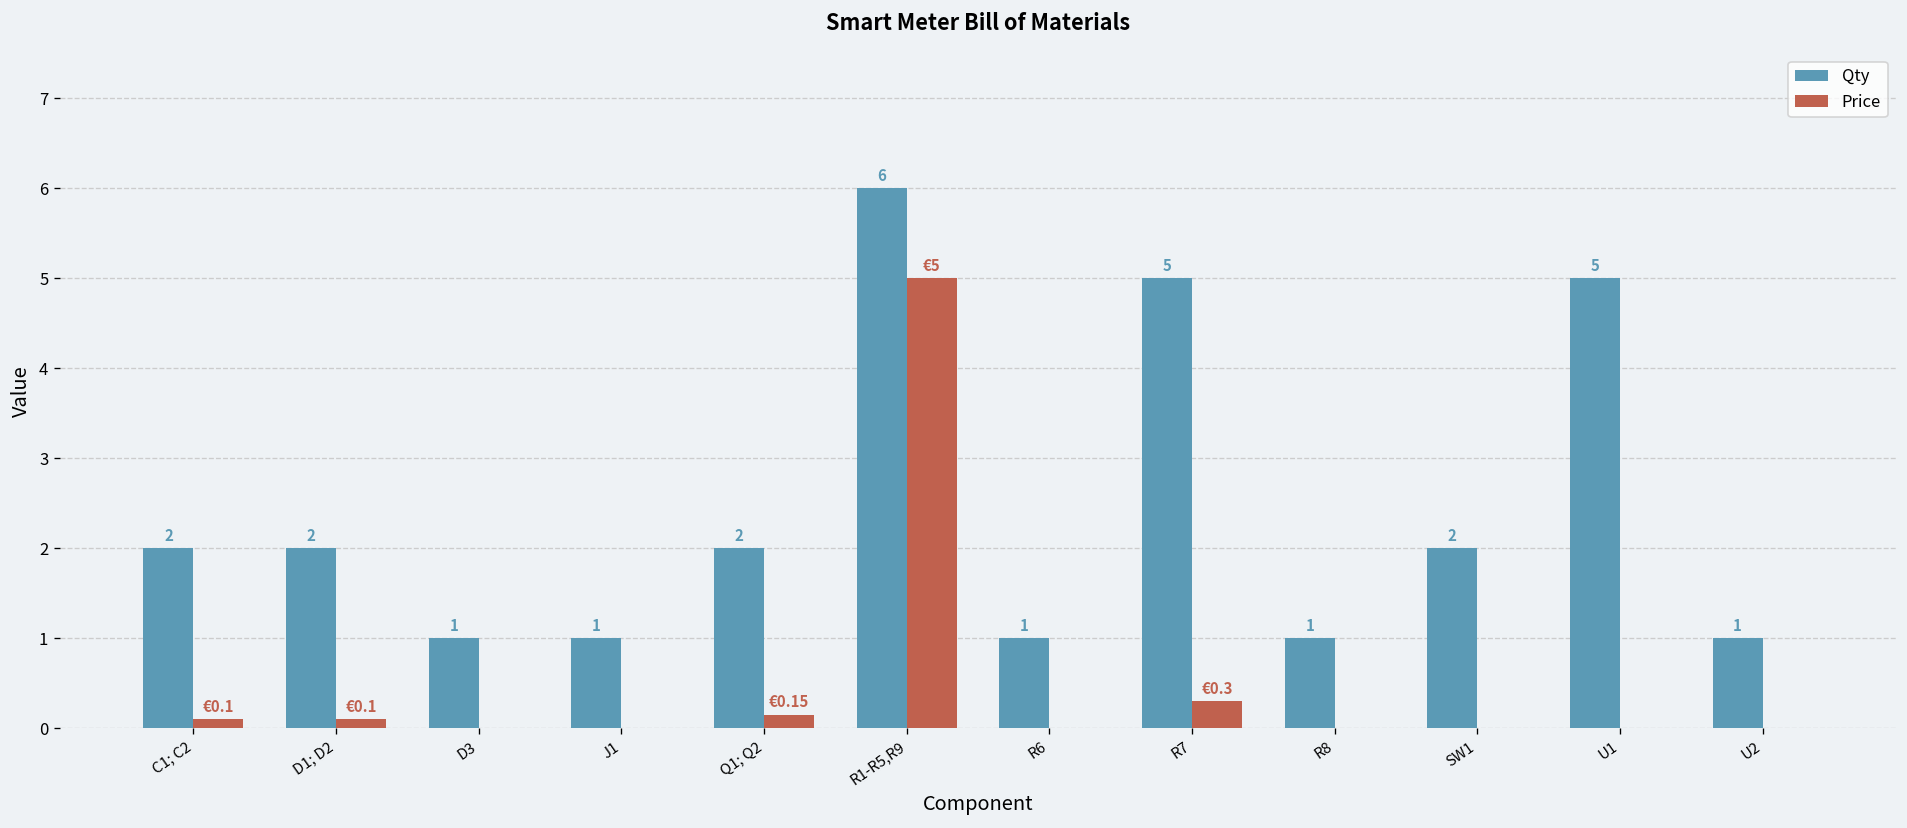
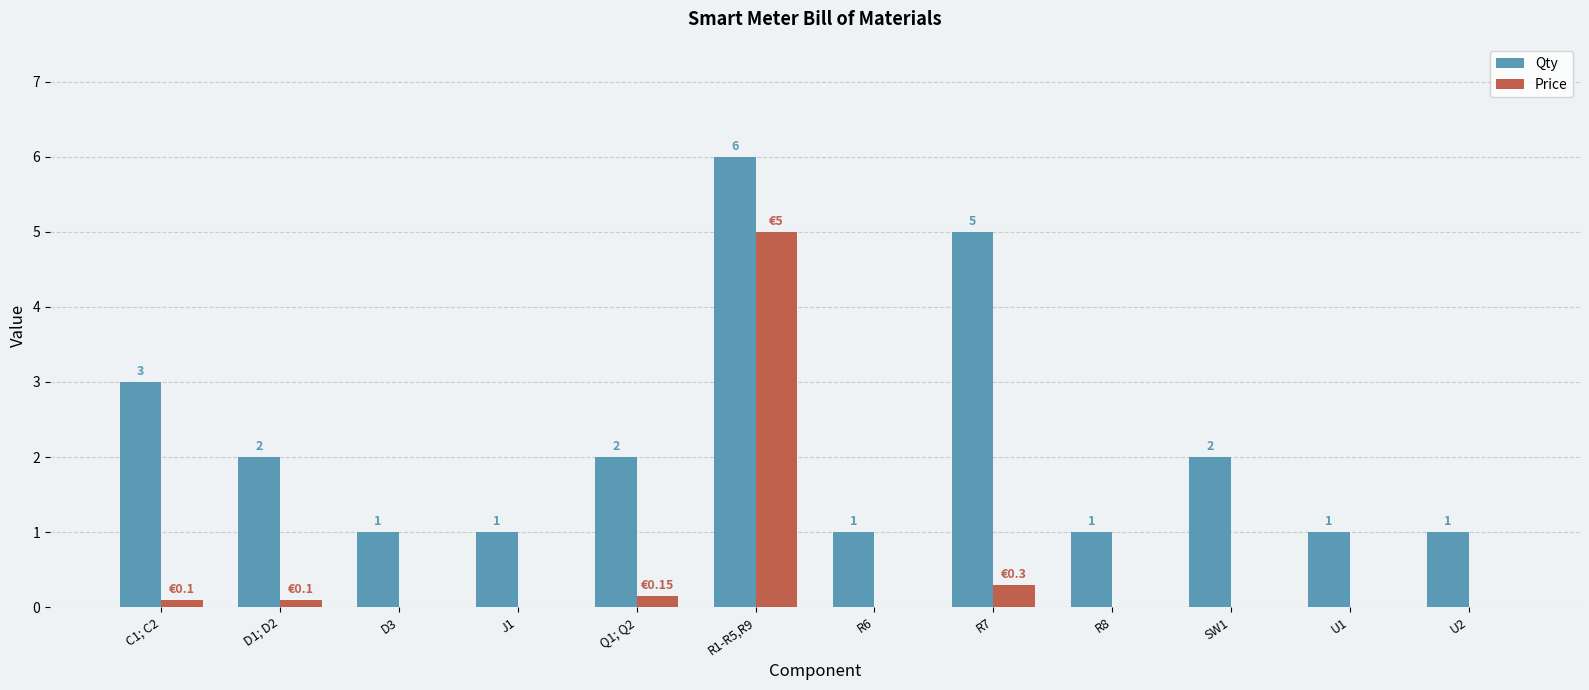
  {
    "Qty": {
-     "C1; C2": "2",
+     "C1; C2": "3",
      "D1; D2": "2",
      "D3": "1",
      "J1": "1",
      "Q1; Q2": "2",
      "R1-R5,R9": "6",
      "R6": "1",
      "R7": "5",
      "R8": "1",
      "SW1": "2",
-     "U1": "5",
+     "U1": "1",
      "U2": "1"
    },
    "Price": {
      "C1; C2": "€0.1",
      "D1; D2": "€0.1",
      "Q1; Q2": "€0.15",
      "R1-R5,R9": "€5",
      "R7": "€0.3"
    }
  }
